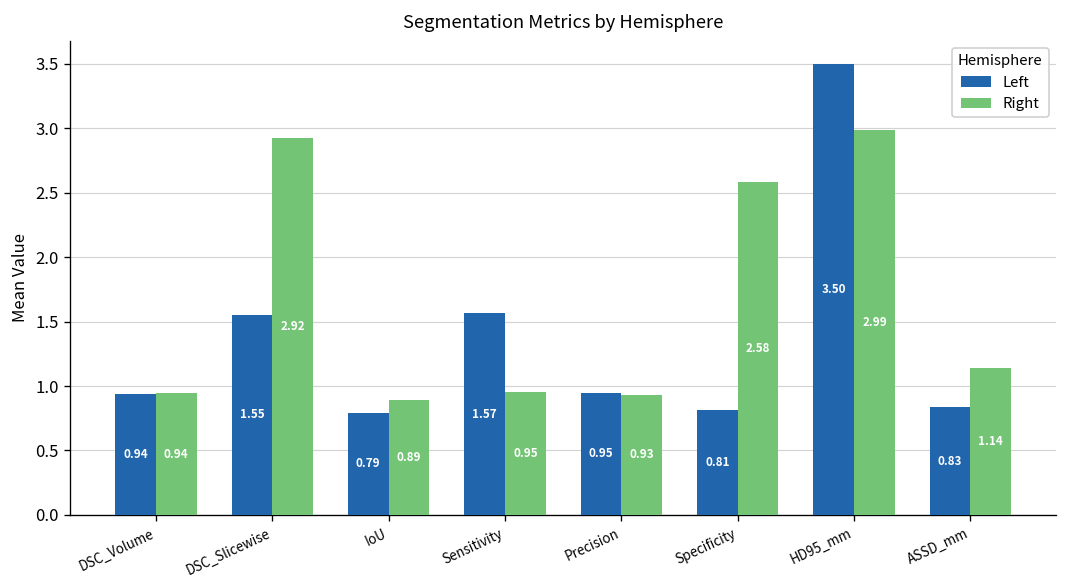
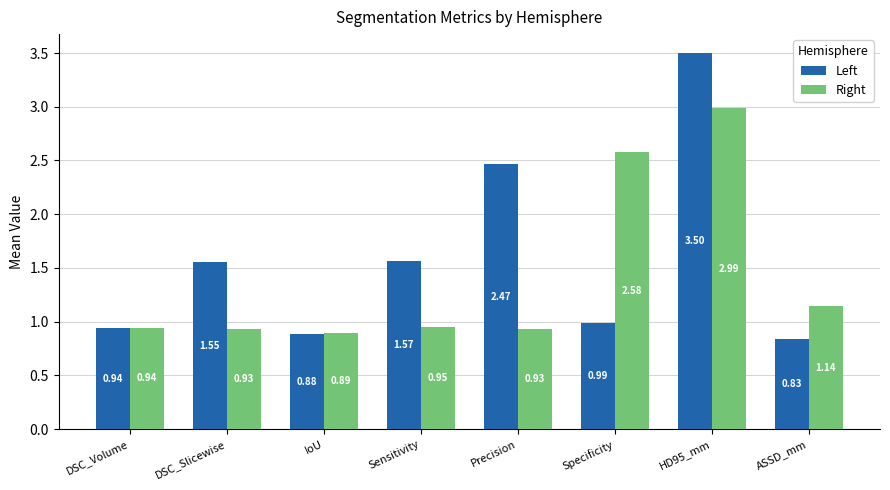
  {
    "Left": {
      "DSC_Volume": 0.94,
      "DSC_Slicewise": 1.55,
-     "IoU": 0.79,
+     "IoU": 0.88,
      "Sensitivity": 1.57,
-     "Precision": 0.95,
-     "Specificity": 0.81,
+     "Precision": 2.47,
+     "Specificity": 0.99,
      "HD95_mm": 3.50,
      "ASSD_mm": 0.83
    },
    "Right": {
      "DSC_Volume": 0.94,
-     "DSC_Slicewise": 2.92,
+     "DSC_Slicewise": 0.93,
      "IoU": 0.89,
      "Sensitivity": 0.95,
      "Precision": 0.93,
      "Specificity": 2.58,
      "HD95_mm": 2.99,
      "ASSD_mm": 1.14
    }
  }
